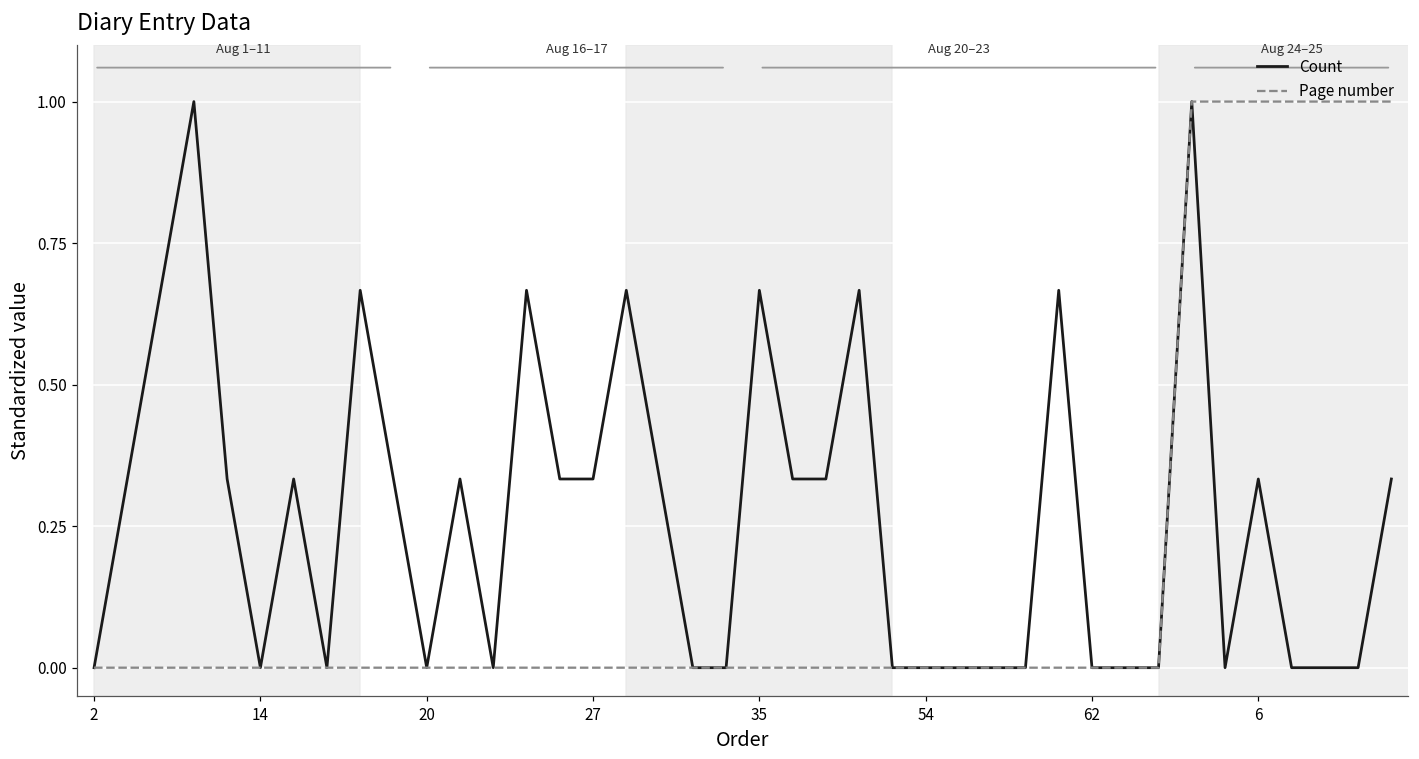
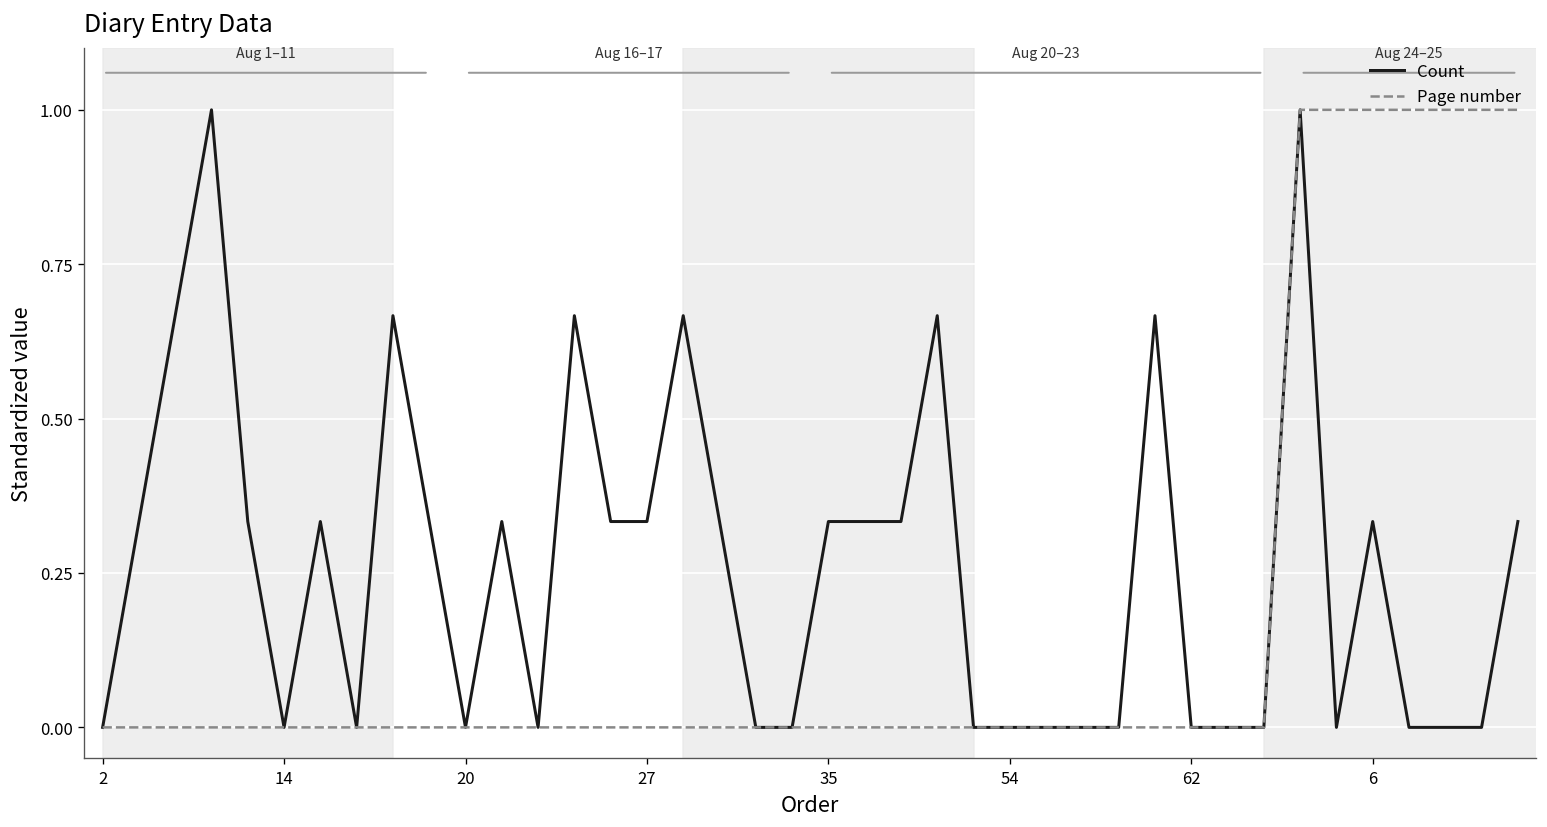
  {
    "Count": {
-     "35": 0.67
+     "35": 0.33
    },
    "Page number": {
      "35": 0.00
    }
  }
